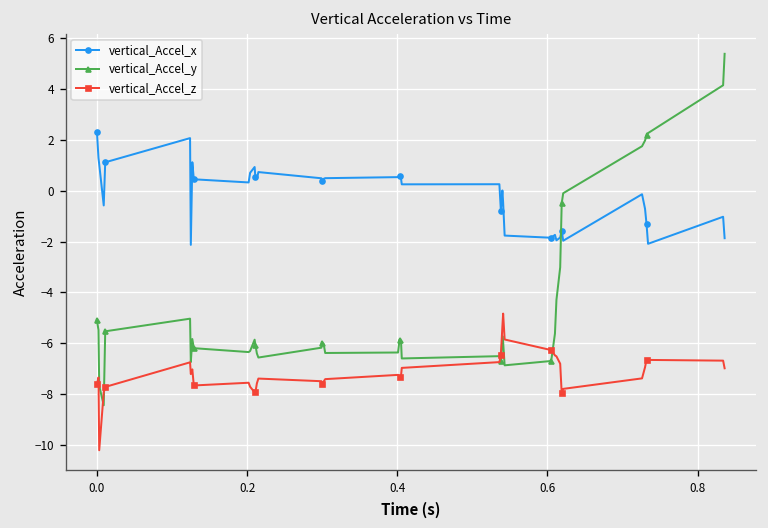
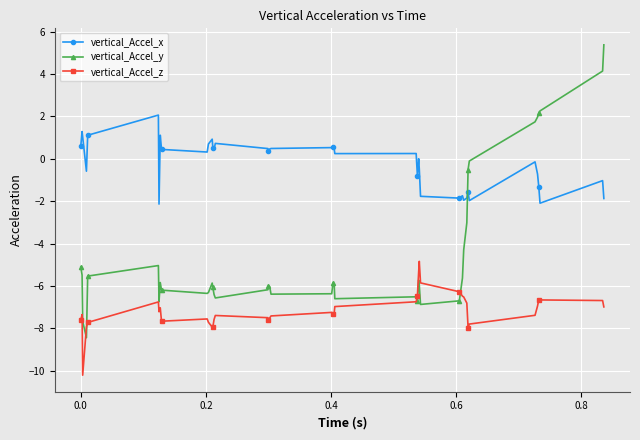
  {
    "vertical_Accel_x": {
-     "0.0": 2.3
+     "0.0": 0.6
    },
    "vertical_Accel_y": {
      "0.0": -5.1
    }
  }
